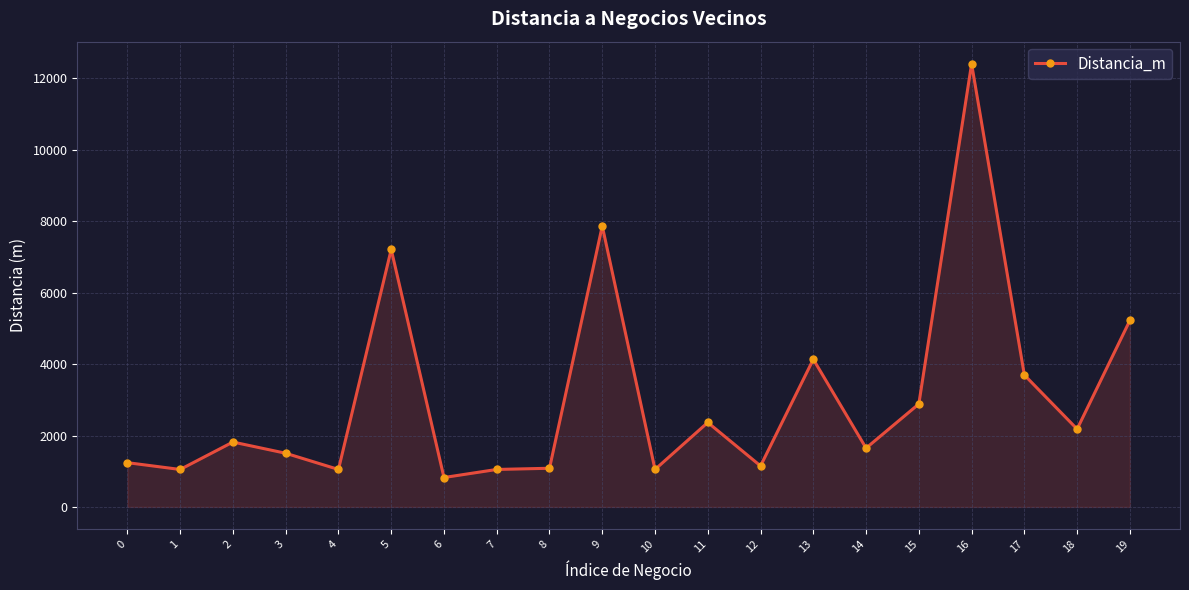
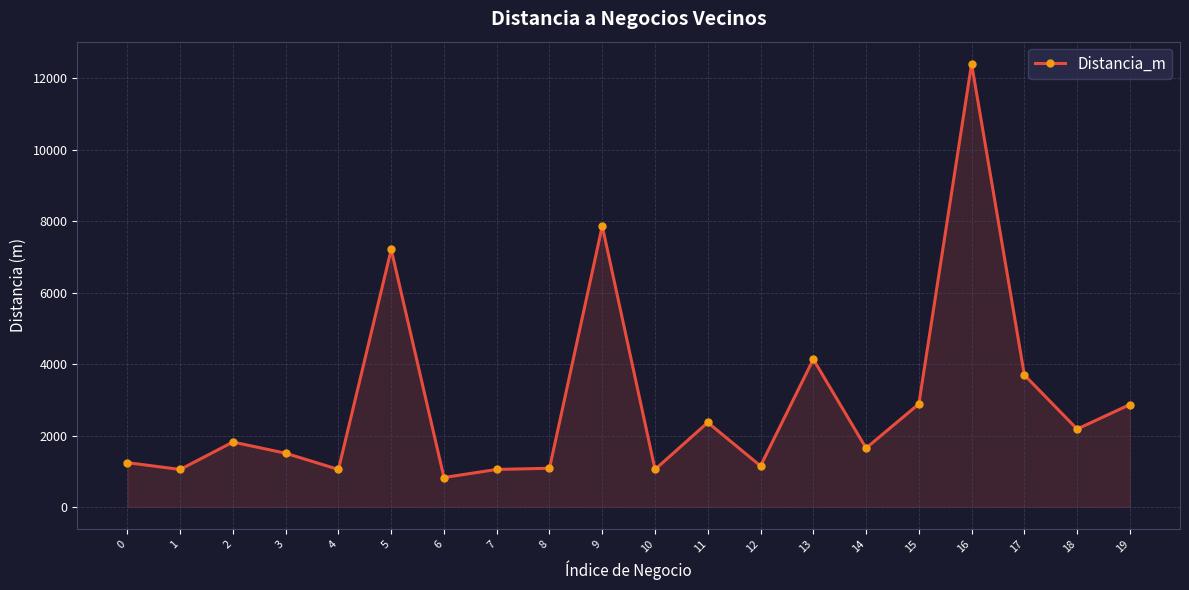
  {
    "0": 1200,
    "1": 1000,
    "2": 1800,
    "3": 1500,
    "4": 1000,
    "5": 7200,
    "6": 800,
    "7": 1000,
    "8": 1100,
    "9": 7900,
    "10": 1000,
    "11": 2400,
    "12": 1100,
    "13": 4100,
    "14": 1600,
    "15": 2900,
    "16": 12400,
    "17": 3700,
    "18": 2200,
-   "19": 5200
+   "19": 2900
  }
